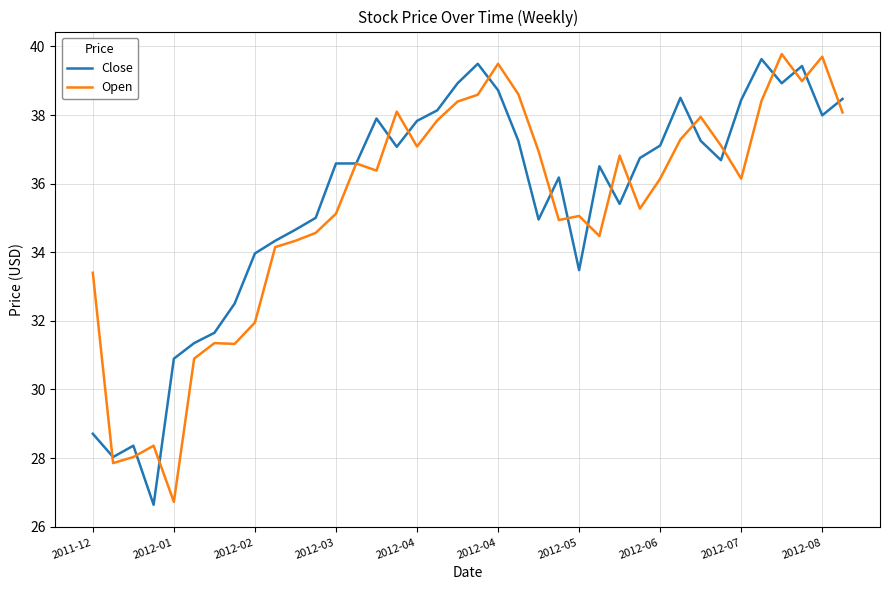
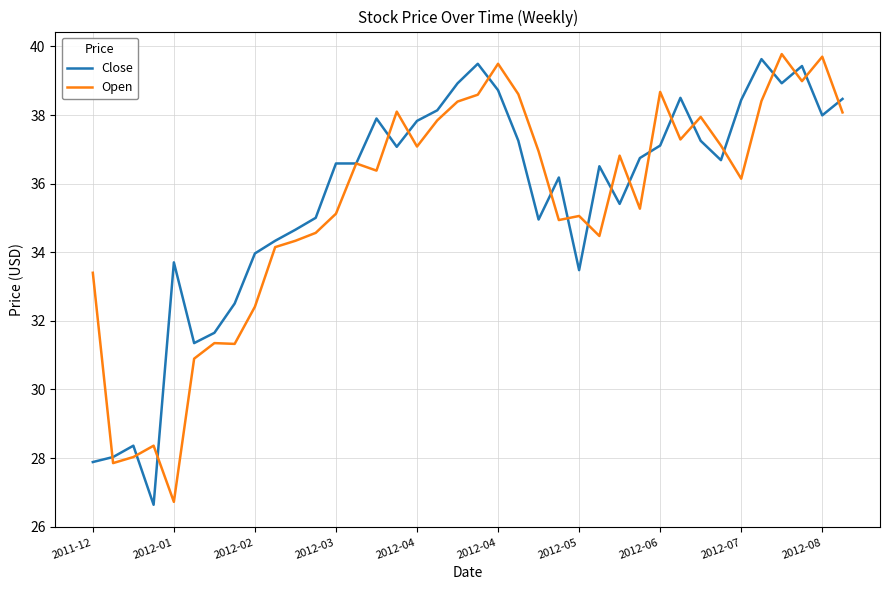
  {
    "Close": {
-     "2011-12": 28.7,
-     "2012-01": 30.9,
+     "2011-12": 27.9,
+     "2012-01": 33.7,
      "2012-02": 34.0,
      "2012-03": 36.6,
      "2012-05": 33.5,
      "2012-06": 37.1,
      "2012-07": 38.4,
      "2012-08": 38.0
    },
    "Open": {
      "2011-12": 33.4,
      "2012-01": 26.7,
-     "2012-02": 32.0,
+     "2012-02": 32.4,
      "2012-03": 35.1,
      "2012-05": 35.1,
-     "2012-06": 36.1,
+     "2012-06": 38.7,
      "2012-07": 36.1,
      "2012-08": 39.7
    }
  }
